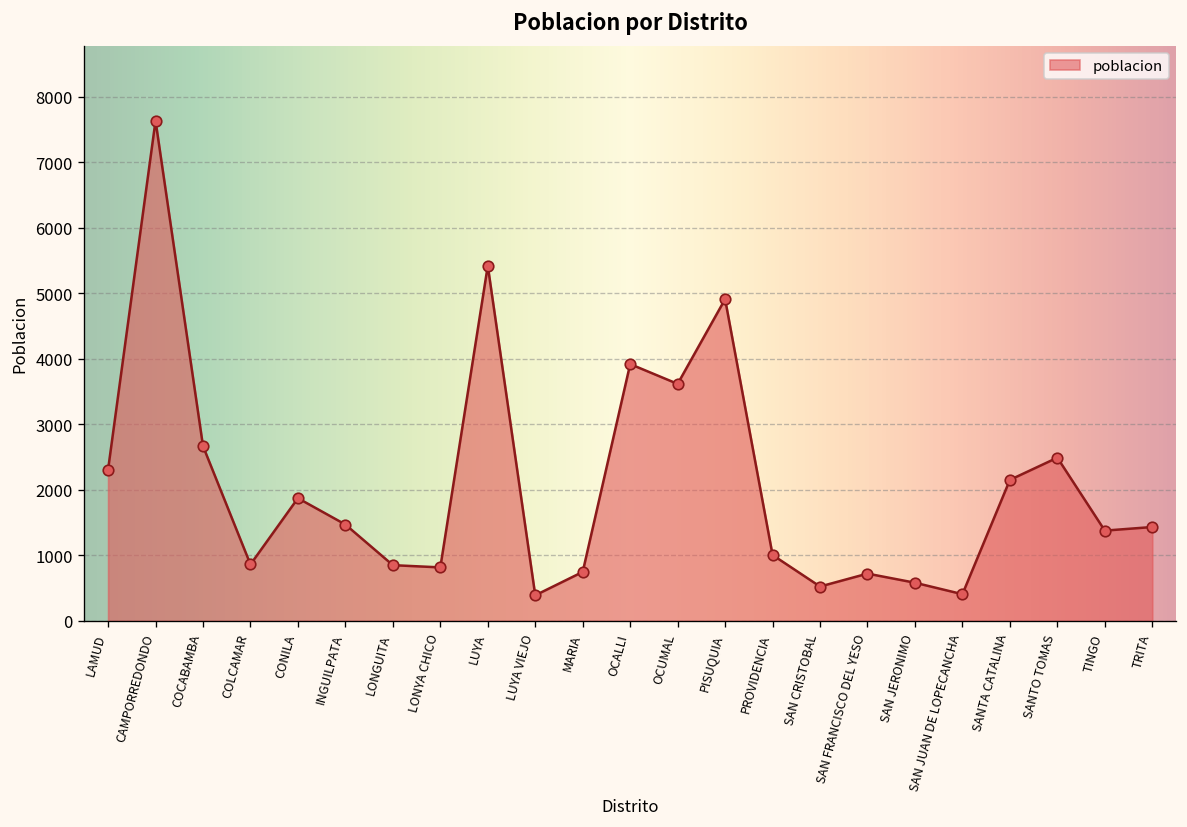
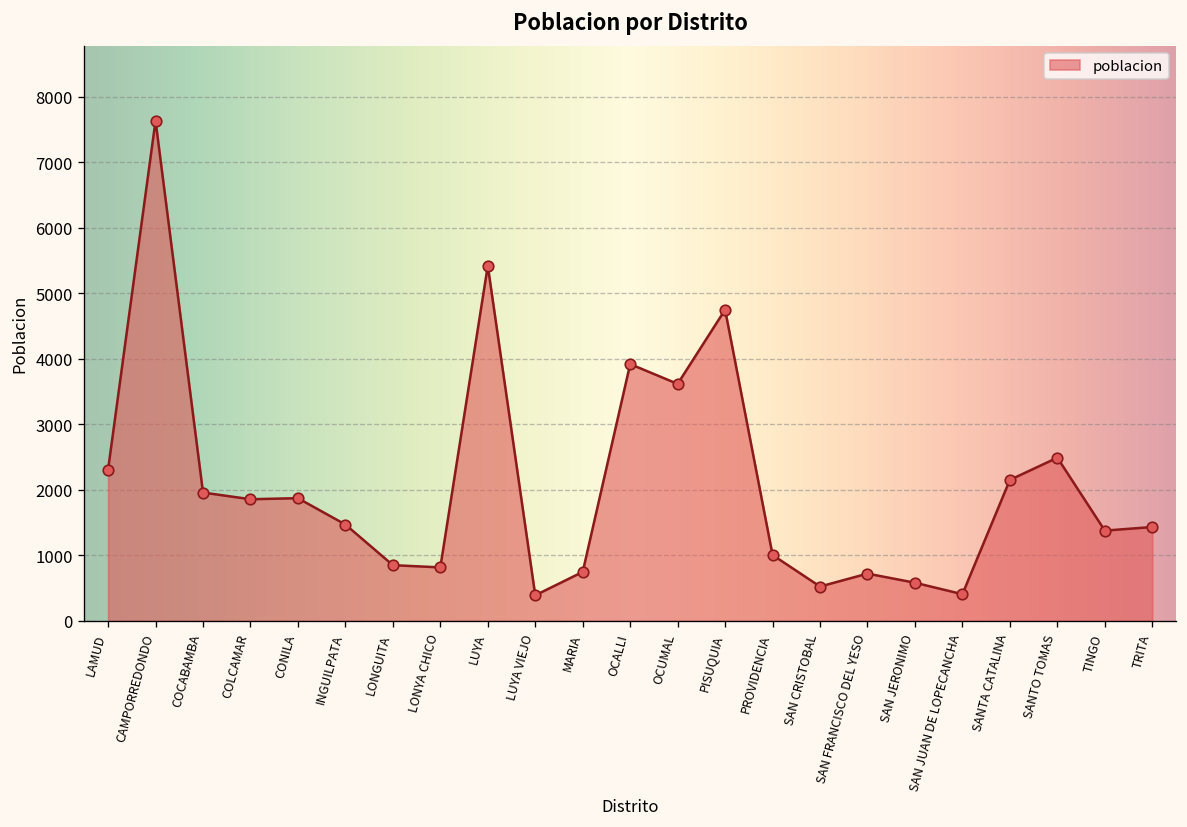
  {
    "LAMUD": 2300,
    "CAMPORREDONDO": 7600,
-   "COCABAMBA": 2700,
-   "COLCAMAR": 900,
+   "COCABAMBA": 2000,
+   "COLCAMAR": 1900,
    "CONILA": 1900,
    "INGUILPATA": 1500,
    "LONGUITA": 900,
    "LONYA CHICO": 800,
    "LUYA": 5400,
    "LUYA VIEJO": 400,
    "MARIA": 700,
    "OCALLI": 3900,
    "OCUMAL": 3600,
-   "PISUQUIA": 4900,
+   "PISUQUIA": 4700,
    "PROVIDENCIA": 1000,
    "SAN CRISTOBAL": 500,
    "SAN FRANCISCO DEL YESO": 700,
    "SAN JERONIMO": 600,
    "SAN JUAN DE LOPECANCHA": 400,
    "SANTA CATALINA": 2200,
    "SANTO TOMAS": 2500,
    "TINGO": 1400,
    "TRITA": 1400
  }
